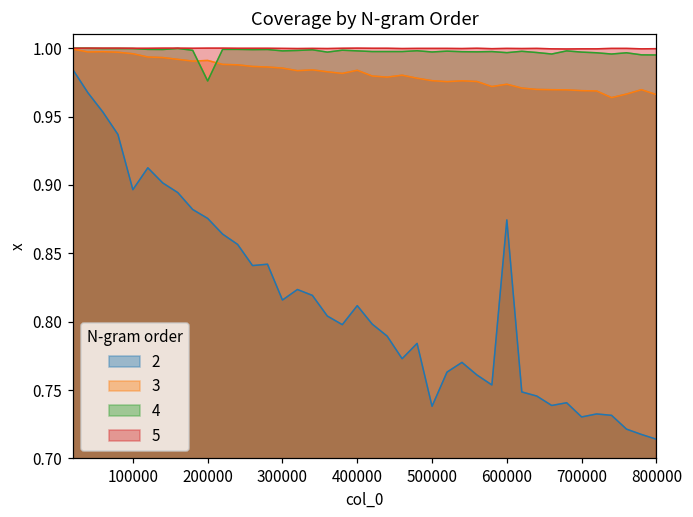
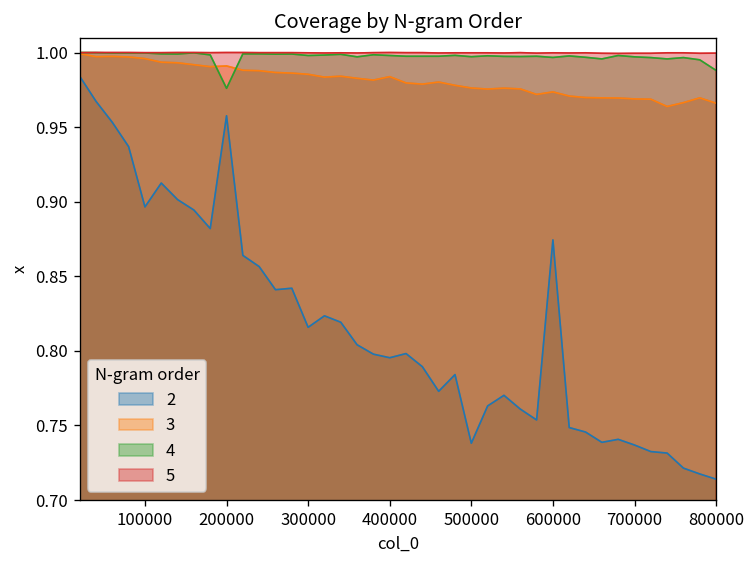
  {
    "2": {
      "100000": 0.897,
-     "200000": 0.876,
+     "200000": 0.958,
      "300000": 0.816,
-     "400000": 0.812,
+     "400000": 0.795,
      "500000": 0.738,
      "600000": 0.874,
-     "700000": 0.730,
+     "700000": 0.737,
      "800000": 0.714
    },
    "4": {
      "200000": 0.976,
      "500000": 0.997,
      "600000": 0.997,
      "700000": 0.997,
-     "800000": 0.995
+     "800000": 0.988
    }
  }
